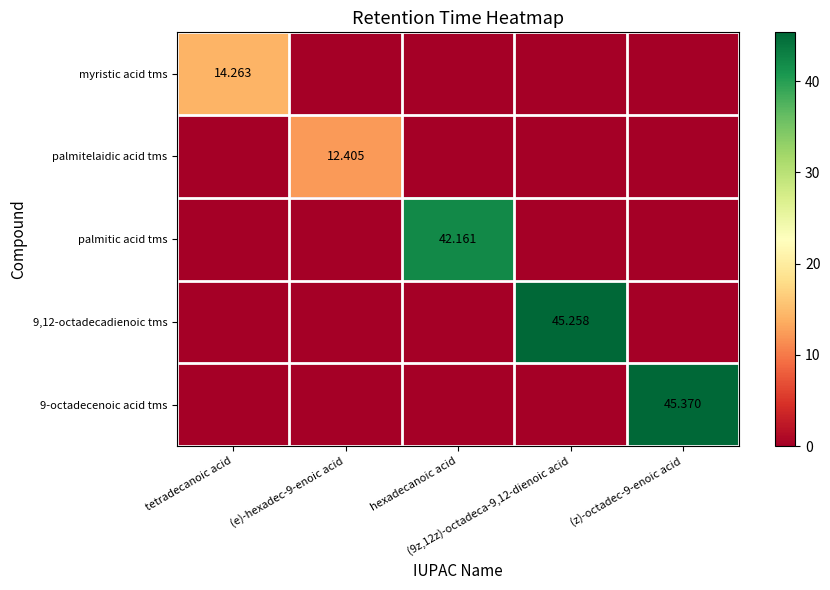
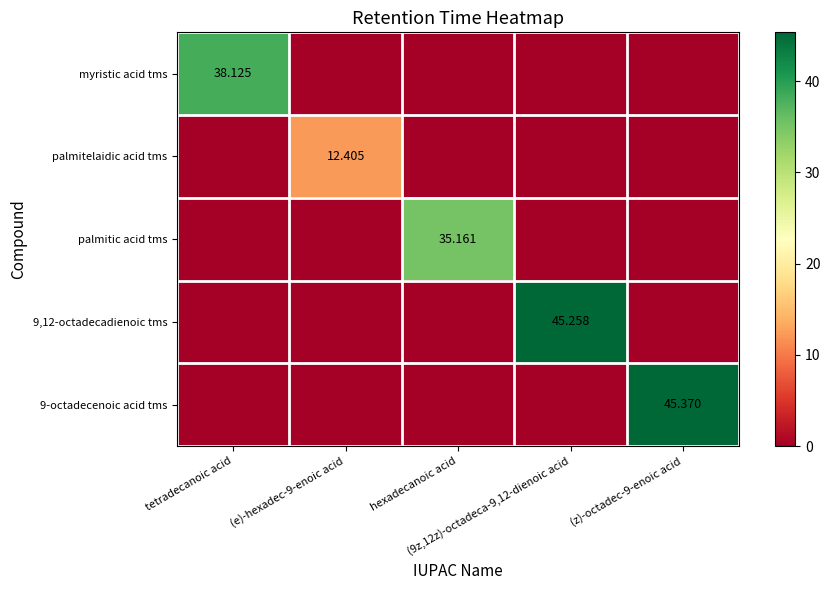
  {
    "myristic acid tms": {
-     "tetradecanoic acid": 14.263
+     "tetradecanoic acid": 38.125
    },
    "palmitelaidic acid tms": {
      "(e)-hexadec-9-enoic acid": 12.405
    },
    "palmitic acid tms": {
-     "hexadecanoic acid": 42.161
+     "hexadecanoic acid": 35.161
    },
    "9,12-octadecadienoic tms": {
      "(9z,12z)-octadeca-9,12-dienoic acid": 45.258
    },
    "9-octadecenoic acid tms": {
      "(z)-octadec-9-enoic acid": 45.370
    }
  }
